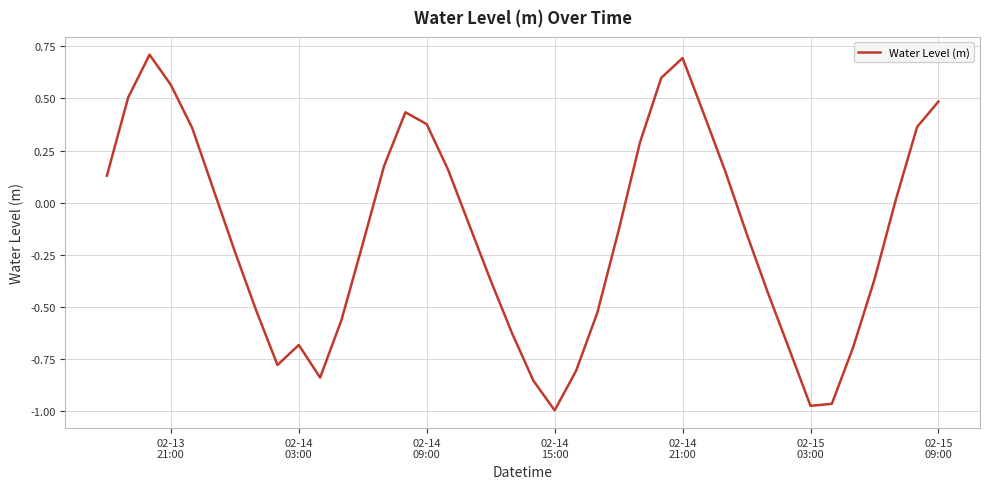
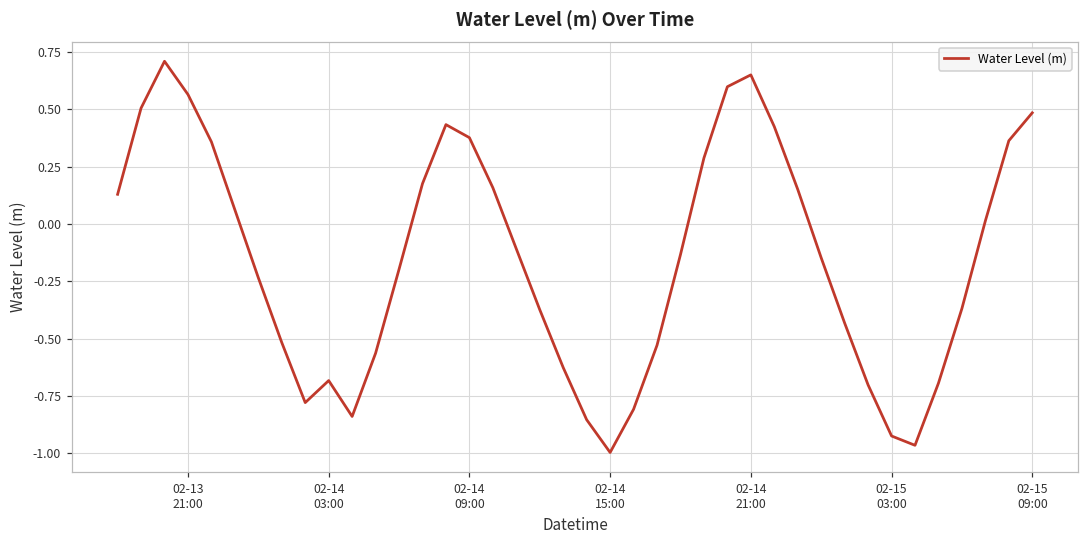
  {
    "02-13 21:00": 0.56,
    "02-14 03:00": -0.68,
    "02-14 09:00": 0.38,
    "02-14 15:00": -1.00,
-   "02-14 21:00": 0.69,
-   "02-15 03:00": -0.97,
+   "02-14 21:00": 0.65,
+   "02-15 03:00": -0.92,
    "02-15 09:00": 0.49
  }
